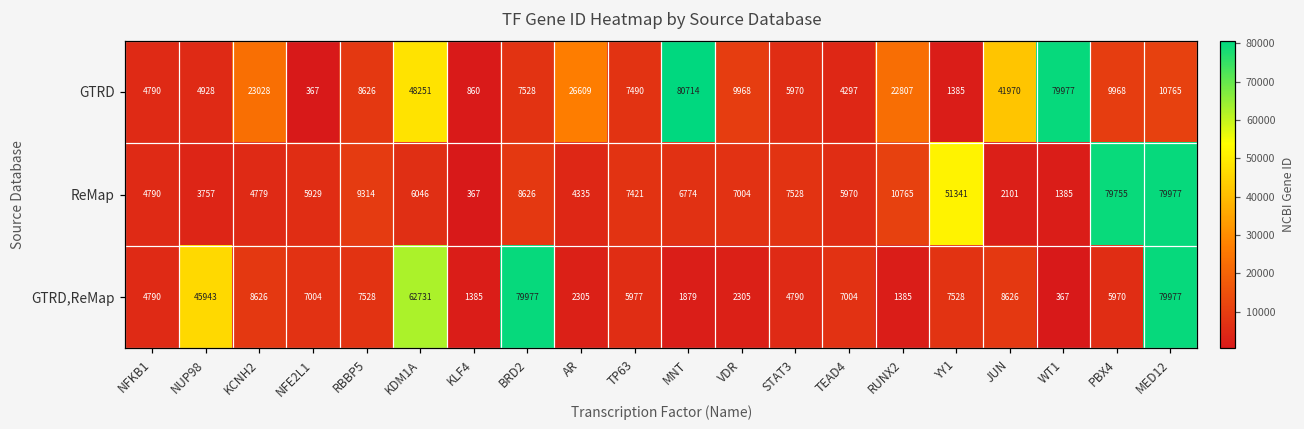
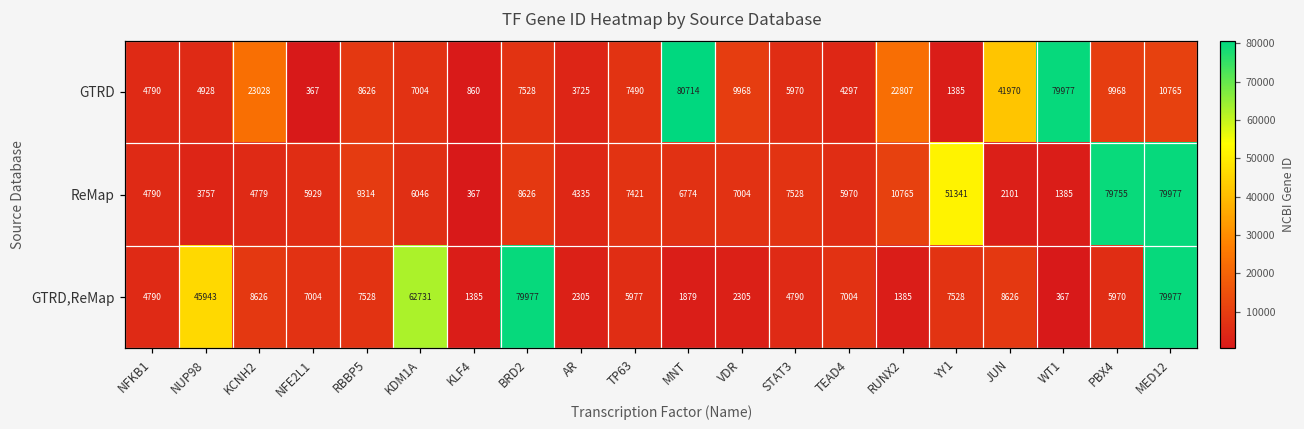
  {
    "GTRD": {
      "NFKB1": 4790,
      "NUP98": 4928,
      "KCNH2": 23028,
      "NFE2L1": 367,
      "RBBP5": 8626,
-     "KDM1A": 48251,
+     "KDM1A": 7004,
      "KLF4": 860,
      "BRD2": 7528,
-     "AR": 26609,
+     "AR": 3725,
      "TP63": 7490,
      "MNT": 80714,
      "VDR": 9968,
      "STAT3": 5970,
      "TEAD4": 4297,
      "RUNX2": 22807,
      "YY1": 1385,
      "JUN": 41970,
      "WT1": 79977,
      "PBX4": 9968,
      "MED12": 10765
    },
    "ReMap": {
      "NFKB1": 4790,
      "NUP98": 3757,
      "KCNH2": 4779,
      "NFE2L1": 5929,
      "RBBP5": 9314,
      "KDM1A": 6046,
      "KLF4": 367,
      "BRD2": 8626,
      "AR": 4335,
      "TP63": 7421,
      "MNT": 6774,
      "VDR": 7004,
      "STAT3": 7528,
      "TEAD4": 5970,
      "RUNX2": 10765,
      "YY1": 51341,
      "JUN": 2101,
      "WT1": 1385,
      "PBX4": 79755,
      "MED12": 79977
    },
    "GTRD,ReMap": {
      "NFKB1": 4790,
      "NUP98": 45943,
      "KCNH2": 8626,
      "NFE2L1": 7004,
      "RBBP5": 7528,
      "KDM1A": 62731,
      "KLF4": 1385,
      "BRD2": 79977,
      "AR": 2305,
      "TP63": 5977,
      "MNT": 1879,
      "VDR": 2305,
      "STAT3": 4790,
      "TEAD4": 7004,
      "RUNX2": 1385,
      "YY1": 7528,
      "JUN": 8626,
      "WT1": 367,
      "PBX4": 5970,
      "MED12": 79977
    }
  }
